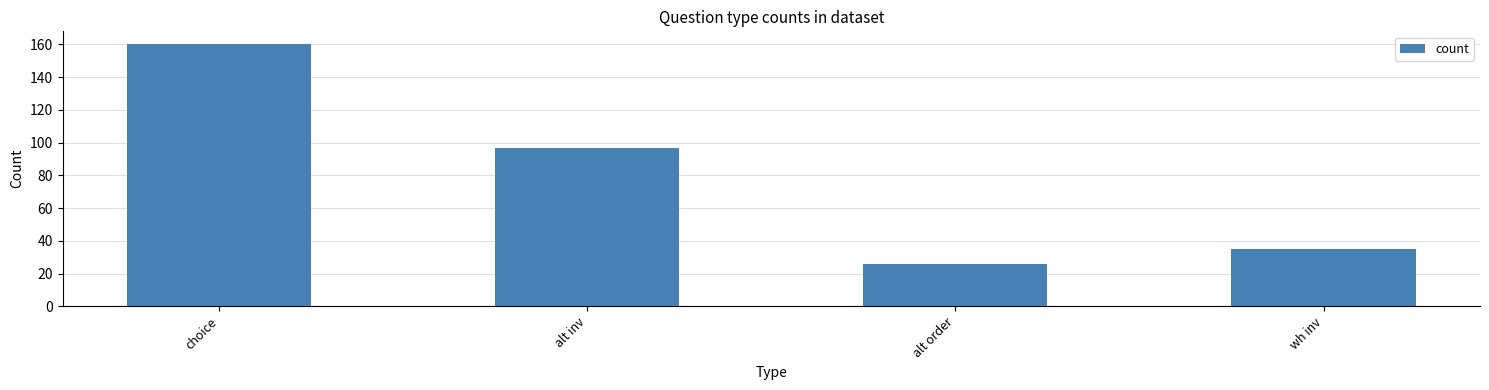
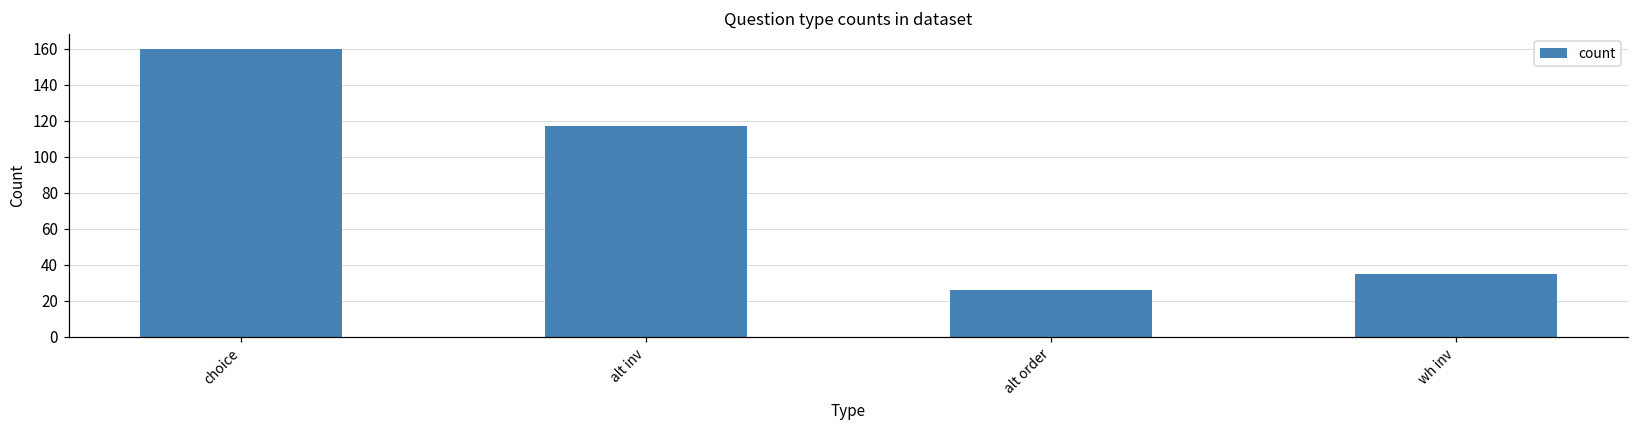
  {
    "choice": 160,
-   "alt inv": 97,
+   "alt inv": 117,
    "alt order": 26,
    "wh inv": 35
  }
